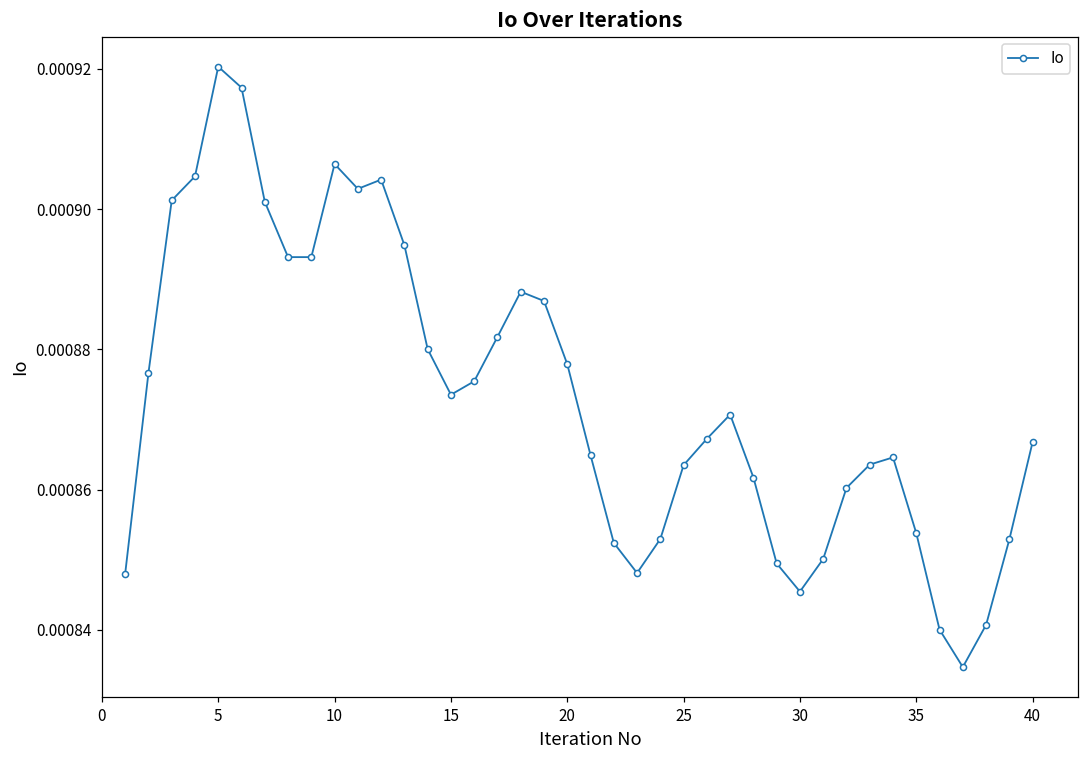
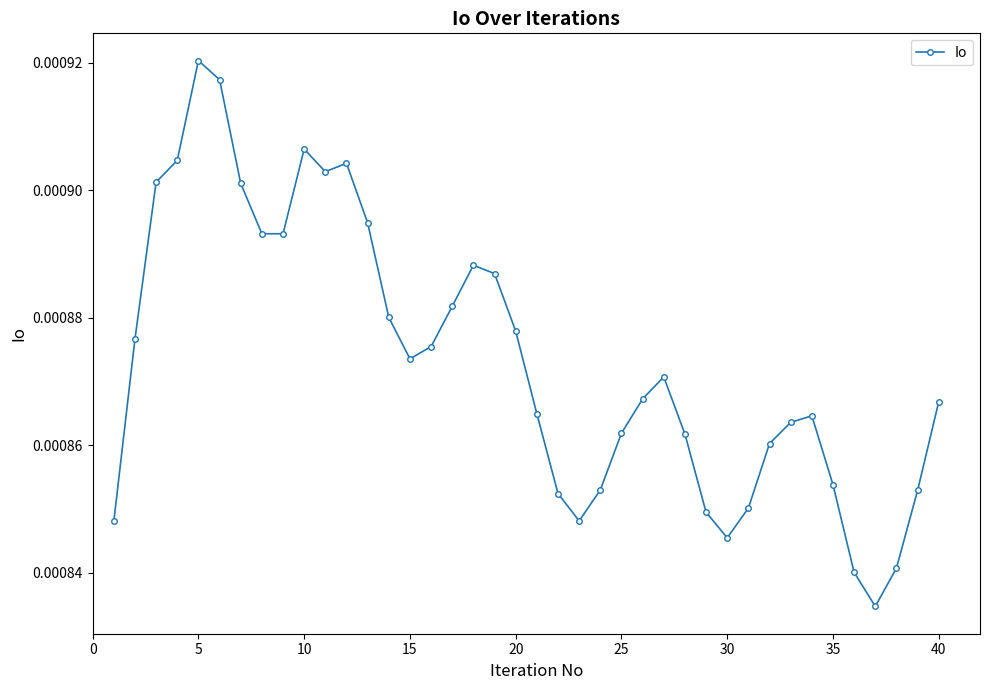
  {
    "5": 0.000920,
    "10": 0.000906,
    "15": 0.000874,
    "20": 0.000878,
-   "25": 0.000863,
+   "25": 0.000862,
    "30": 0.000845,
    "35": 0.000854,
    "40": 0.000867
  }
